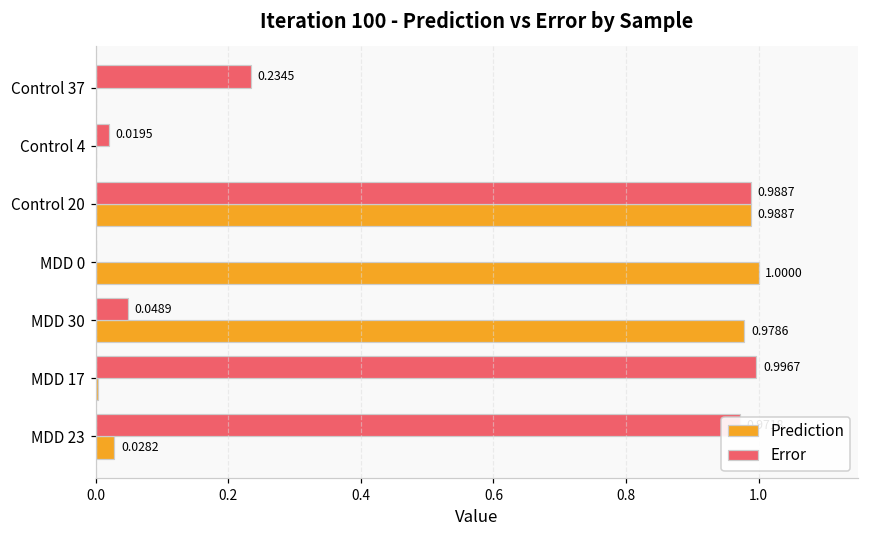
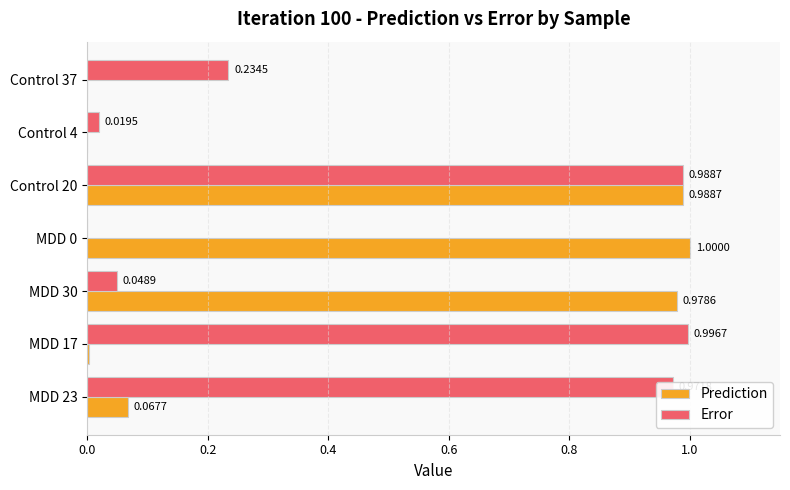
  {
    "Prediction": {
      "Control 20": 0.9887,
      "MDD 0": 1.0000,
      "MDD 30": 0.9786,
-     "MDD 23": 0.0282
+     "MDD 23": 0.0677
    },
    "Error": {
      "Control 37": 0.2345,
      "Control 4": 0.0195,
      "Control 20": 0.9887,
      "MDD 30": 0.0489,
      "MDD 17": 0.9967
    }
  }
